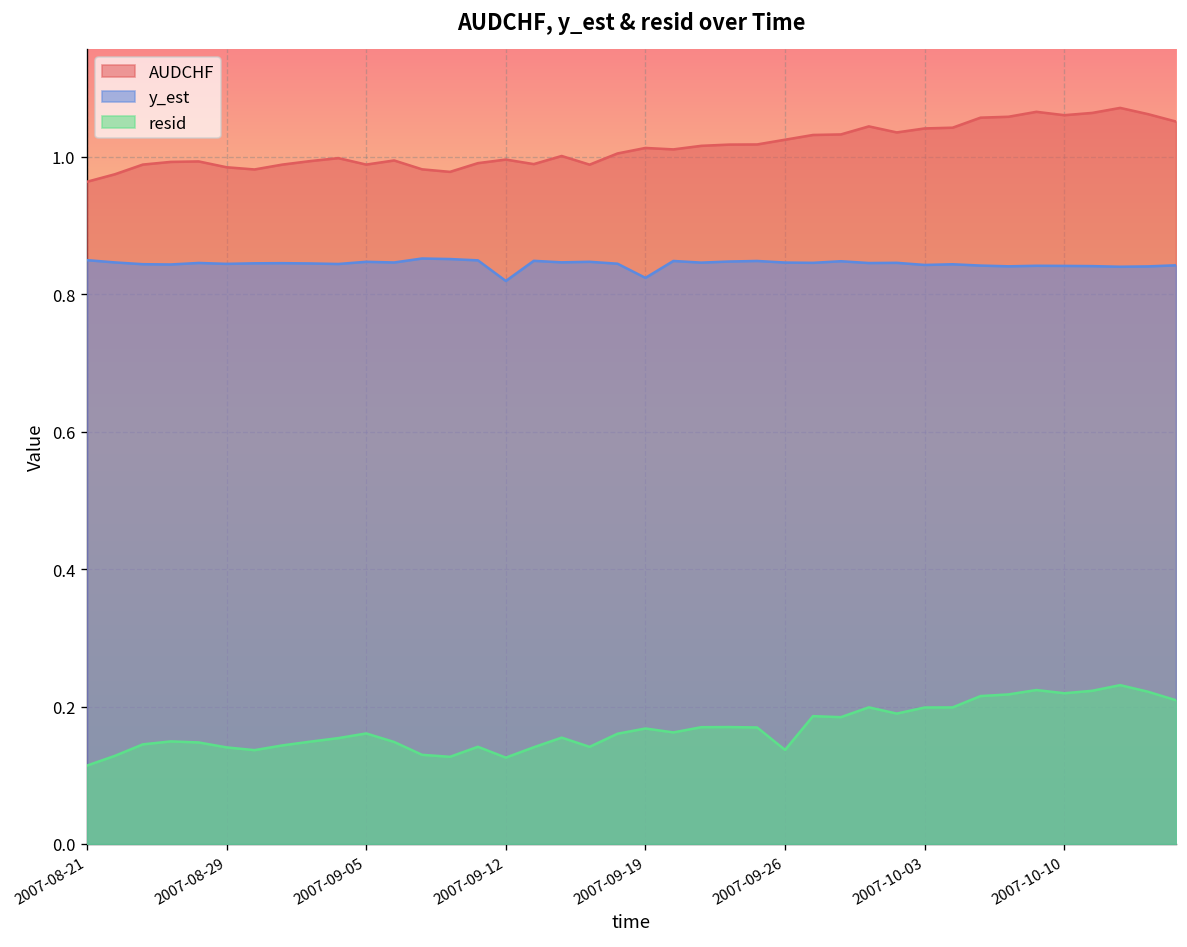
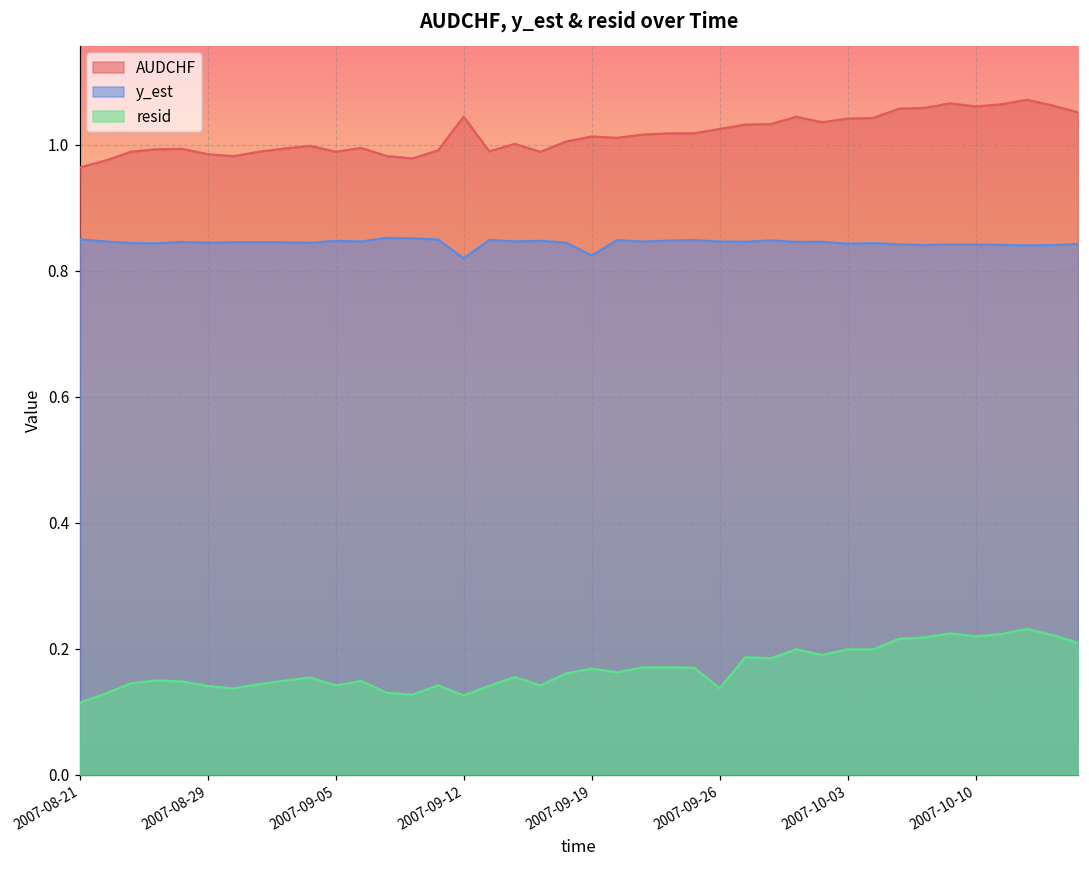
  {
    "AUDCHF": {
      "2007-08-21": 0.96,
      "2007-08-29": 0.99,
      "2007-09-05": 0.99,
-     "2007-09-12": 1.00,
+     "2007-09-12": 1.04,
      "2007-09-19": 1.01,
      "2007-09-26": 1.03,
      "2007-10-03": 1.04,
      "2007-10-10": 1.06
    },
    "y_est": {
      "2007-08-21": 0.85,
      "2007-08-29": 0.84,
      "2007-09-05": 0.85,
      "2007-09-12": 0.82,
      "2007-09-19": 0.82,
      "2007-09-26": 0.85,
      "2007-10-03": 0.84,
      "2007-10-10": 0.84
    },
    "resid": {
      "2007-08-21": 0.11,
      "2007-08-29": 0.14,
-     "2007-09-05": 0.16,
+     "2007-09-05": 0.14,
      "2007-09-12": 0.13,
      "2007-09-19": 0.17,
      "2007-09-26": 0.14,
      "2007-10-03": 0.20,
      "2007-10-10": 0.22
    }
  }
